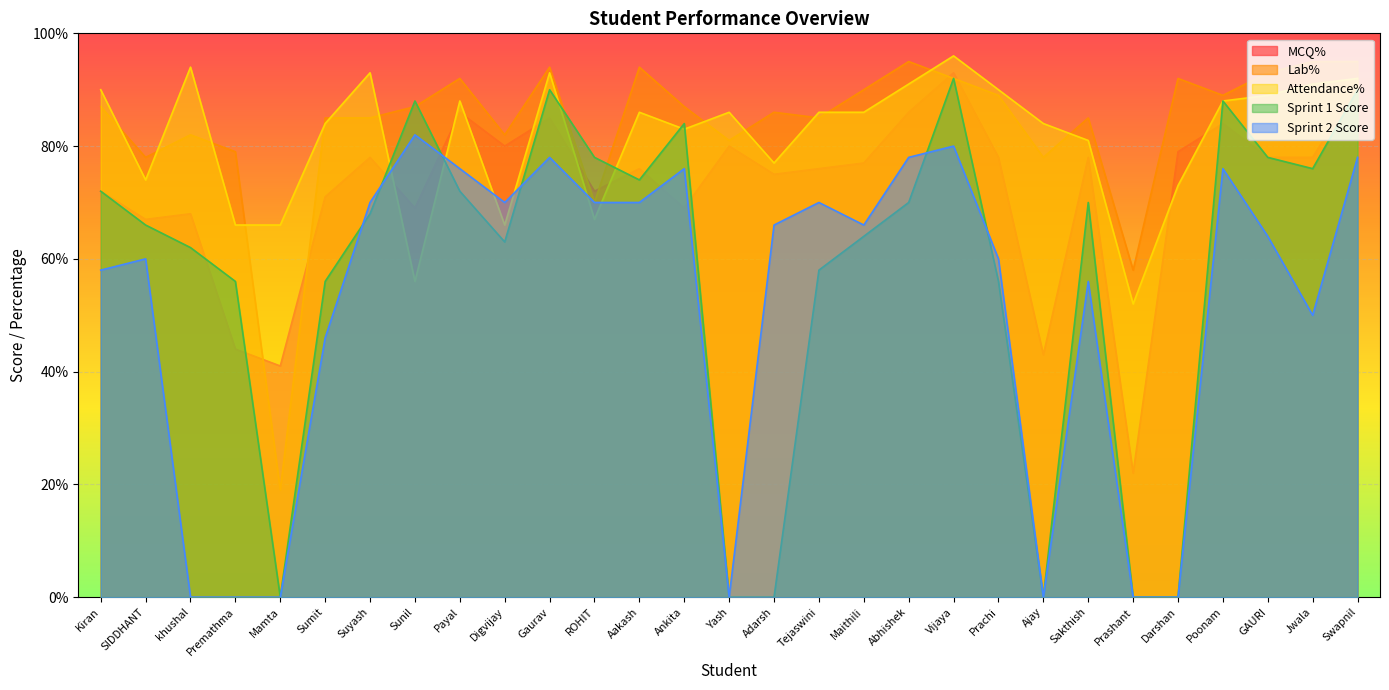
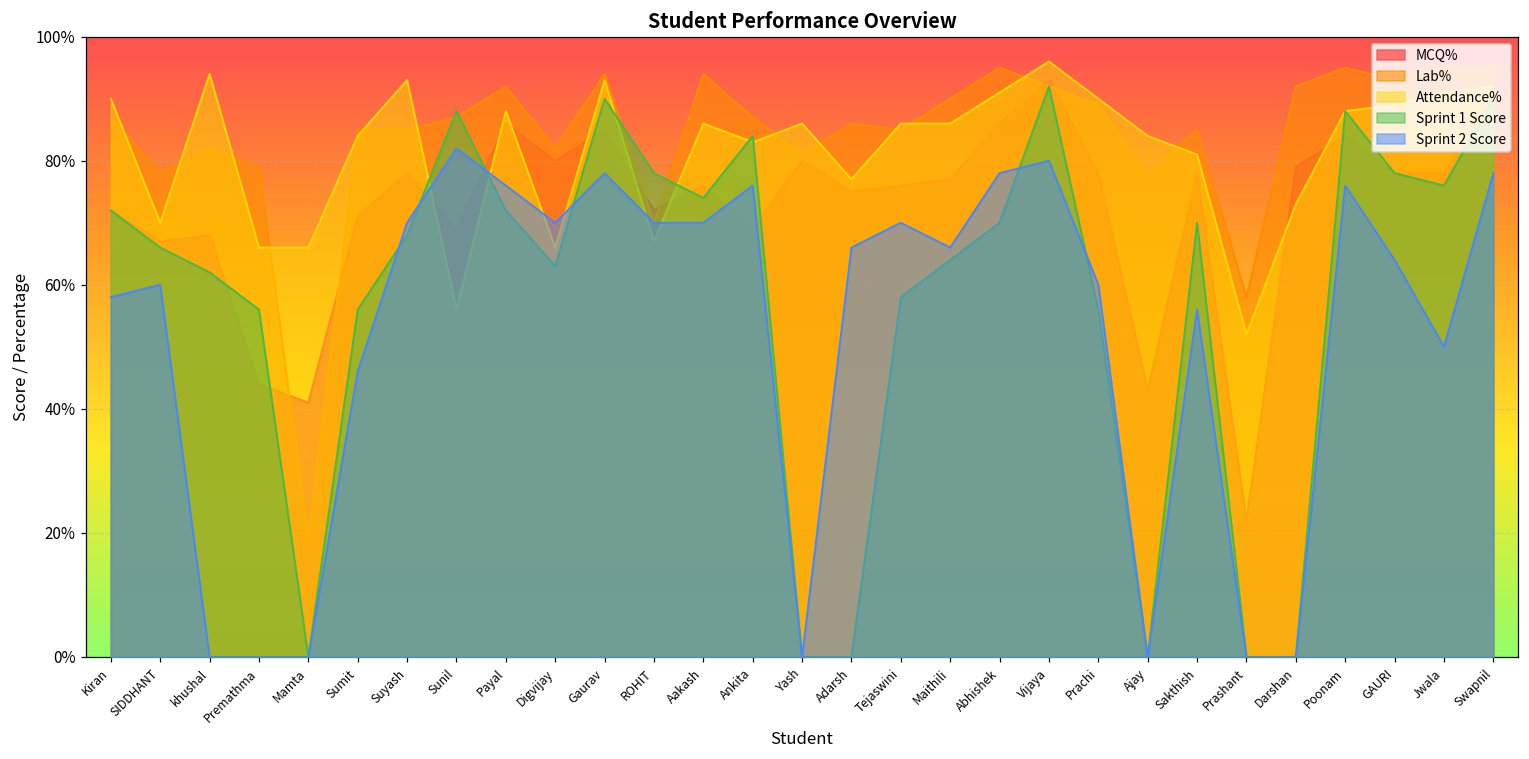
  {
    "MCQ%": {
      "SIDDHANT": "67%",
      "khushal": "68%",
      "Premathma": "44%",
      "Mamta": "41%",
      "Sumit": "71%",
      "Suyash": "78%",
      "Sunil": "69%",
      "Payal": "86%",
      "Digvijay": "80%",
      "Gaurav": "85%",
      "ROHIT": "72%",
      "Aakash": "76%",
      "Ankita": "69%",
      "Yash": "80%",
      "Adarsh": "75%",
      "Tejaswini": "76%",
      "Maithili": "77%",
      "Abhishek": "86%",
      "Vijaya": "93%",
      "Prachi": "78%",
      "Ajay": "43%",
      "Sakthish": "78%",
      "Prashant": "22%",
      "Darshan": "79%",
      "Poonam": "84%",
      "Jwala": "78%"
    },
    "Lab%": {
      "Kiran": "87%",
      "SIDDHANT": "78%",
      "khushal": "82%",
      "Premathma": "79%",
      "Mamta": "19%",
      "Sumit": "85%",
      "Suyash": "85%",
      "Sunil": "87%",
      "Payal": "92%",
      "Digvijay": "82%",
      "Gaurav": "94%",
      "Aakash": "94%",
      "Ankita": "87%",
      "Yash": "81%",
      "Adarsh": "86%",
      "Tejaswini": "85%",
      "Maithili": "90%",
      "Abhishek": "95%",
      "Prachi": "89%",
      "Ajay": "78%",
      "Sakthish": "85%",
      "Prashant": "58%",
      "Darshan": "92%",
-     "Poonam": "89%"
+     "Poonam": "95%"
    },
    "Attendance%": {
      "Kiran": "90%",
-     "SIDDHANT": "74%",
+     "SIDDHANT": "70%",
      "khushal": "94%",
      "Premathma": "66%",
      "Mamta": "66%",
      "Sumit": "84%",
      "Suyash": "93%",
      "Sunil": "56%",
      "Payal": "88%",
      "Digvijay": "66%",
      "Gaurav": "93%",
      "ROHIT": "67%",
      "Aakash": "86%",
      "Ankita": "83%",
      "Yash": "86%",
      "Adarsh": "77%",
      "Tejaswini": "86%",
      "Maithili": "86%",
      "Abhishek": "91%",
      "Vijaya": "96%",
      "Prachi": "90%",
      "Ajay": "84%",
      "Sakthish": "81%",
      "Prashant": "52%",
      "Darshan": "73%"
    },
    "Sprint 1 Score": {
      "SIDDHANT": "66%",
      "khushal": "62%",
      "Premathma": "56%",
      "Sumit": "56%",
      "Suyash": "68%",
      "Sunil": "88%",
      "Payal": "72%",
      "Digvijay": "63%",
      "Gaurav": "90%",
      "ROHIT": "78%",
      "Aakash": "74%",
      "Ankita": "84%",
      "Adarsh": "0%",
      "Tejaswini": "58%",
      "Maithili": "64%",
      "Abhishek": "70%",
      "Prachi": "56%",
      "Sakthish": "70%",
      "Jwala": "76%"
    },
    "Sprint 2 Score": {
      "Kiran": "58%",
      "SIDDHANT": "60%",
      "khushal": "0%",
      "Premathma": "0%",
      "Sumit": "46%",
      "Suyash": "70%",
      "Sunil": "82%",
      "Payal": "76%",
      "Digvijay": "70%",
      "Gaurav": "78%",
      "Aakash": "70%",
      "Ankita": "76%",
      "Adarsh": "66%",
      "Tejaswini": "70%",
      "Maithili": "66%",
      "Abhishek": "78%",
      "Vijaya": "80%",
      "Prachi": "60%",
      "Sakthish": "56%",
      "Poonam": "76%",
      "GAURI": "64%",
      "Jwala": "50%",
      "Swapnil": "78%"
    }
  }
